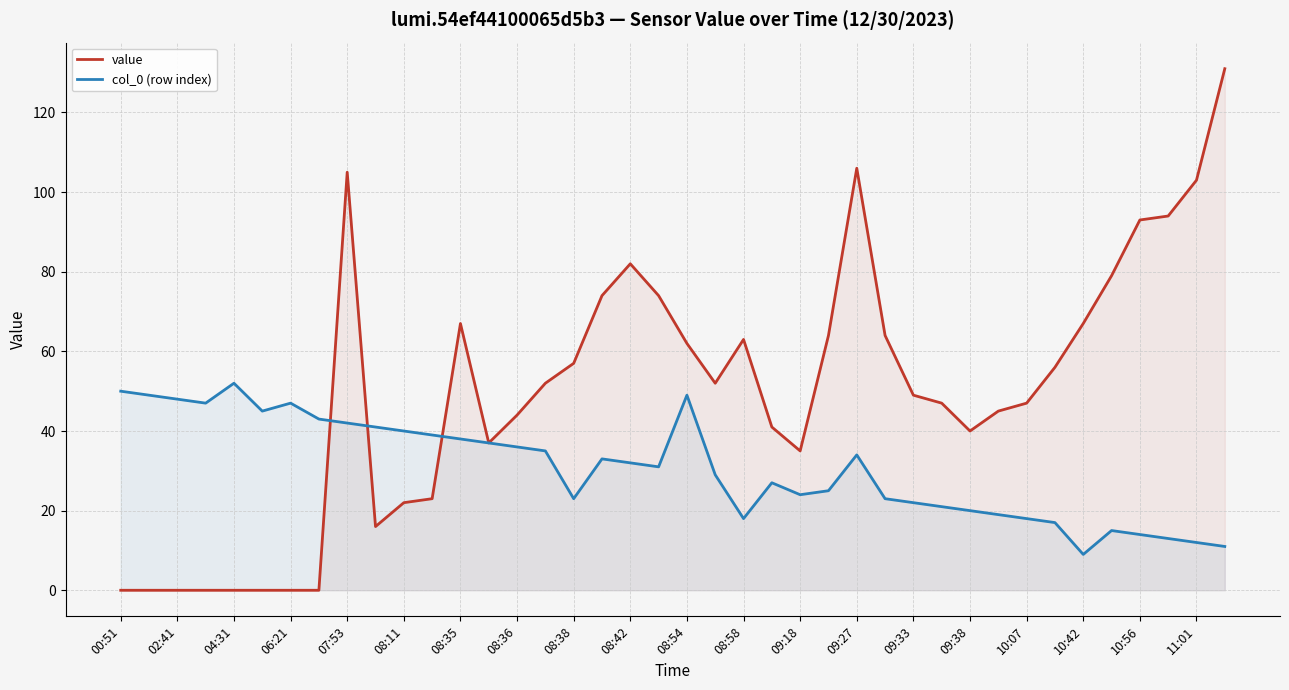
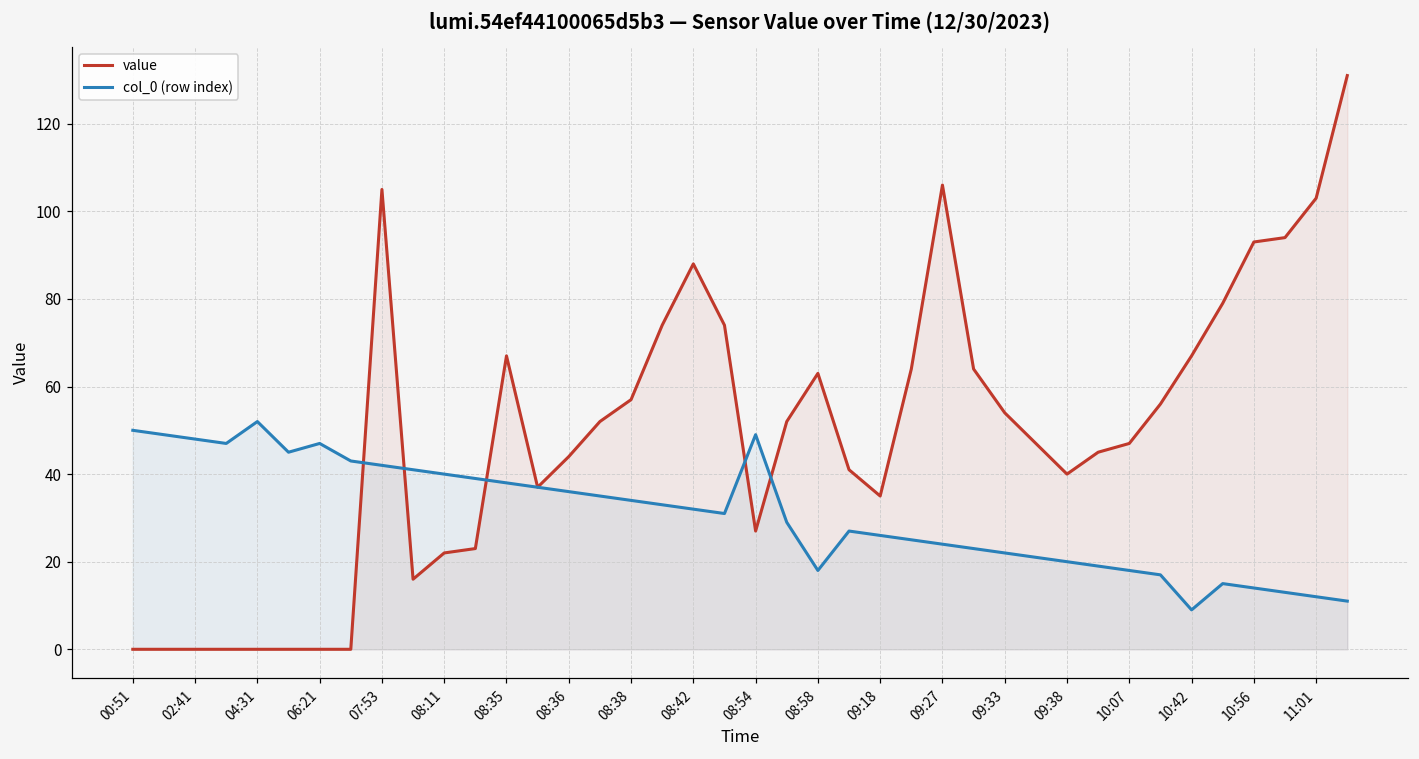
  {
    "value": {
      "00:51": 0,
      "02:41": 0,
      "04:31": 0,
      "06:21": 0,
      "07:53": 105,
      "08:11": 22,
      "08:35": 67,
      "08:38": 57,
-     "08:42": 82,
-     "08:54": 62,
+     "08:42": 88,
+     "08:54": 27,
      "08:58": 63,
      "09:18": 35,
      "09:27": 106,
-     "09:33": 49,
+     "09:33": 54,
      "09:38": 40,
      "10:07": 47,
      "10:42": 67,
      "11:01": 103
    },
    "col_0 (row index)": {
      "00:51": 50,
      "02:41": 48,
      "04:31": 52,
      "06:21": 47,
      "07:53": 42,
      "08:11": 40,
      "08:35": 38,
-     "08:38": 23,
+     "08:38": 34,
      "08:42": 32,
      "08:54": 49,
      "08:58": 18,
-     "09:18": 24,
-     "09:27": 34,
+     "09:18": 26,
+     "09:27": 24,
      "09:33": 22,
      "09:38": 20,
      "10:07": 18,
      "10:42": 9,
      "11:01": 12
    }
  }
